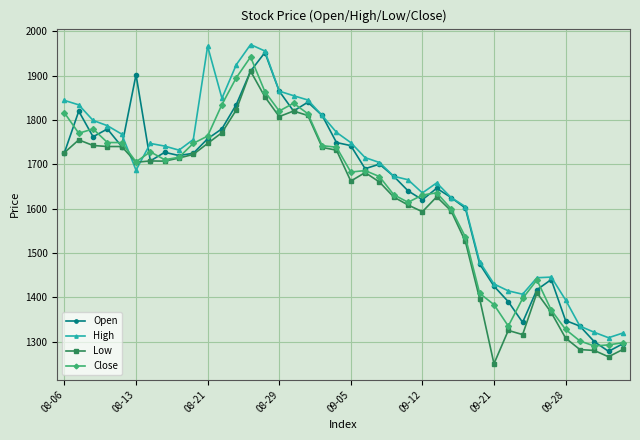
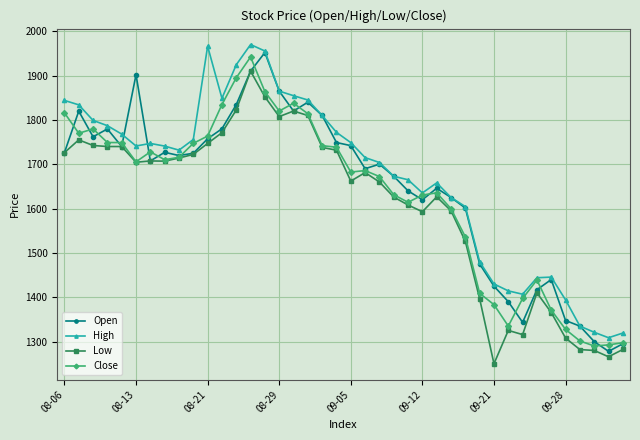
  {
    "Open": {
      "08-13": 1900,
      "08-21": 1760,
      "09-05": 1740,
      "09-12": 1620,
      "09-28": 1350
    },
    "High": {
      "08-06": 1840,
-     "08-13": 1690,
+     "08-13": 1740,
      "08-21": 1970,
      "09-05": 1750,
      "09-28": 1390
    }
  }
